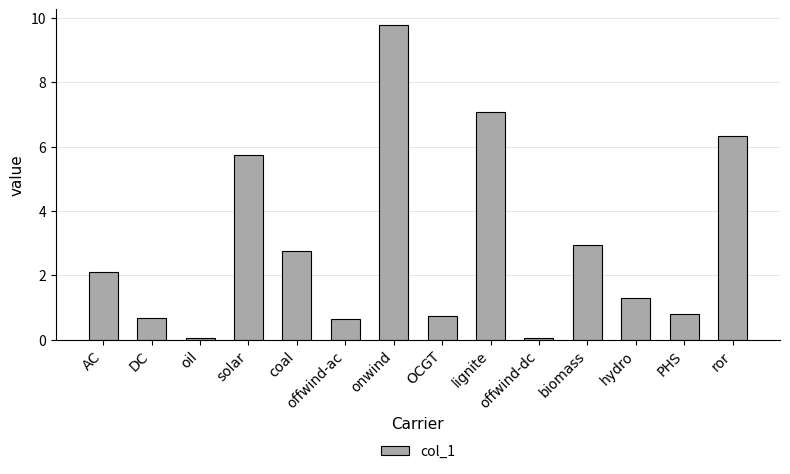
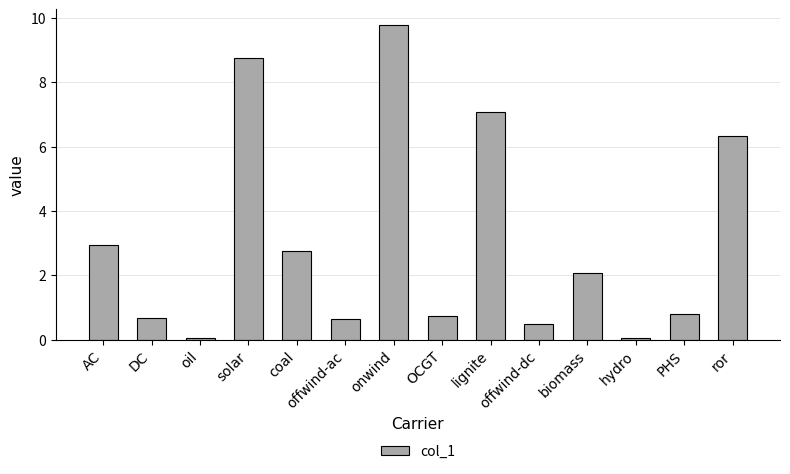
  {
-   "AC": 2.1,
+   "AC": 2.9,
    "DC": 0.7,
-   "solar": 5.8,
+   "solar": 8.7,
    "coal": 2.8,
    "offwind-ac": 0.6,
    "onwind": 9.8,
    "OCGT": 0.7,
    "lignite": 7.1,
-   "offwind-dc": 0.1,
-   "biomass": 2.9,
-   "hydro": 1.3,
+   "offwind-dc": 0.5,
+   "biomass": 2.1,
+   "hydro": 0.1,
    "PHS": 0.8,
    "ror": 6.3
  }
